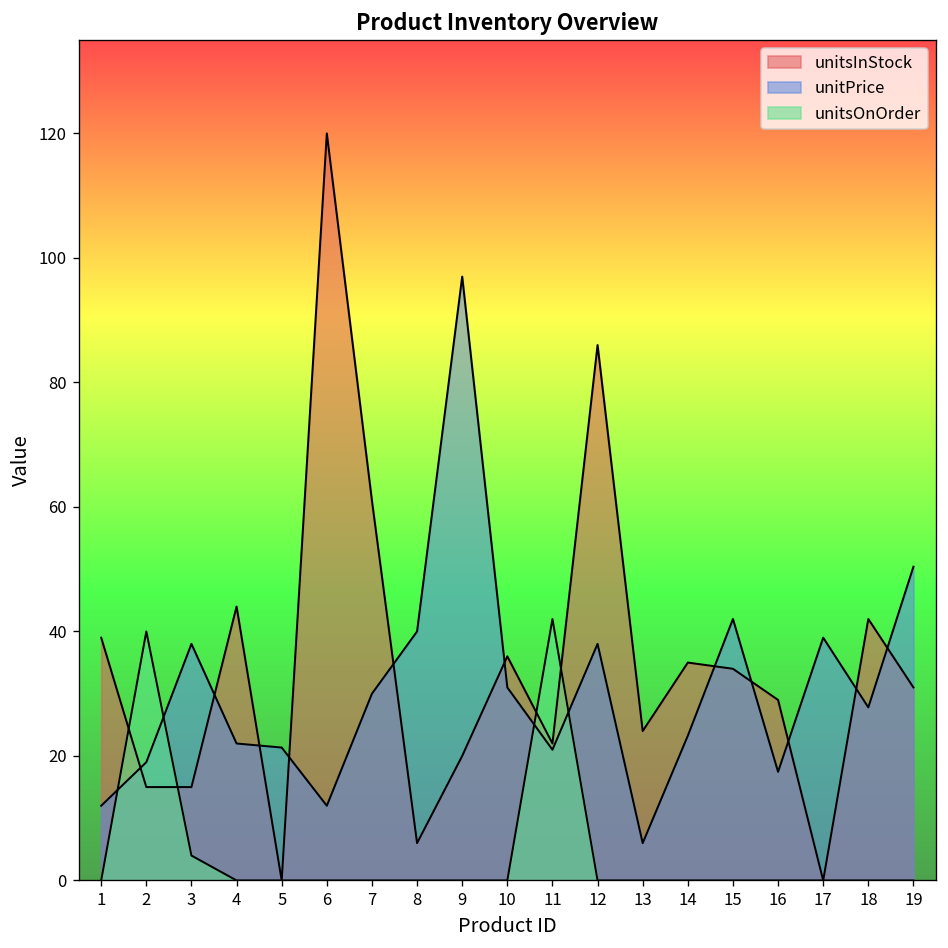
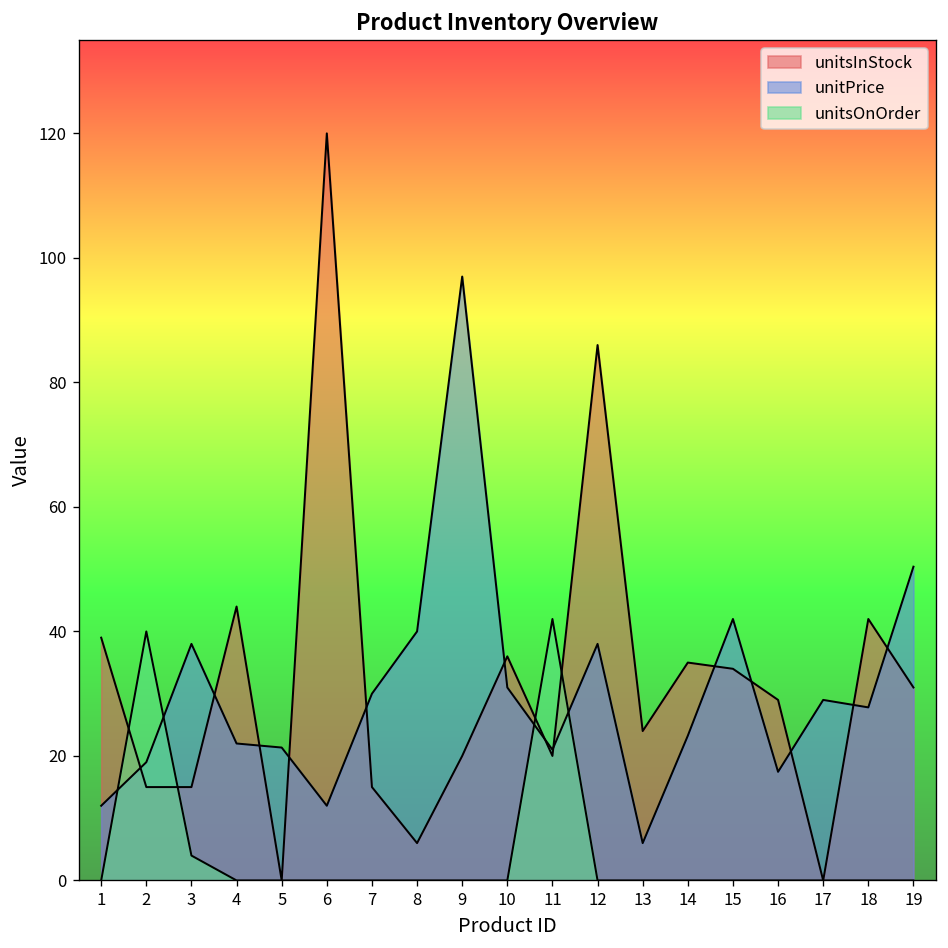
  {
    "unitsInStock": {
      "1": 39,
      "2": 15,
      "3": 15,
      "4": 44,
      "6": 120,
-     "7": 61,
+     "7": 15,
      "8": 6,
      "9": 20,
      "10": 36,
-     "11": 22,
+     "11": 20,
      "12": 86,
      "13": 24,
      "14": 35,
      "15": 34,
      "16": 29,
      "18": 42,
      "19": 31
    },
    "unitPrice": {
      "1": 12,
      "2": 19,
      "3": 38,
      "4": 22,
      "5": 21,
      "6": 12,
      "7": 30,
      "8": 40,
      "9": 97,
      "10": 31,
      "11": 21,
      "12": 38,
      "13": 6,
      "14": 23,
      "15": 42,
      "16": 17,
-     "17": 39,
+     "17": 29,
      "18": 28,
      "19": 50
    },
    "unitsOnOrder": {
      "1": 0,
      "2": 40,
      "3": 4,
      "4": 0,
      "6": 0,
      "7": 0,
      "8": 0,
      "9": 0,
      "10": 0,
      "11": 42,
      "12": 0,
      "13": 0,
      "14": 0,
      "15": 0,
      "16": 0,
      "18": 0,
      "19": 0
    }
  }
